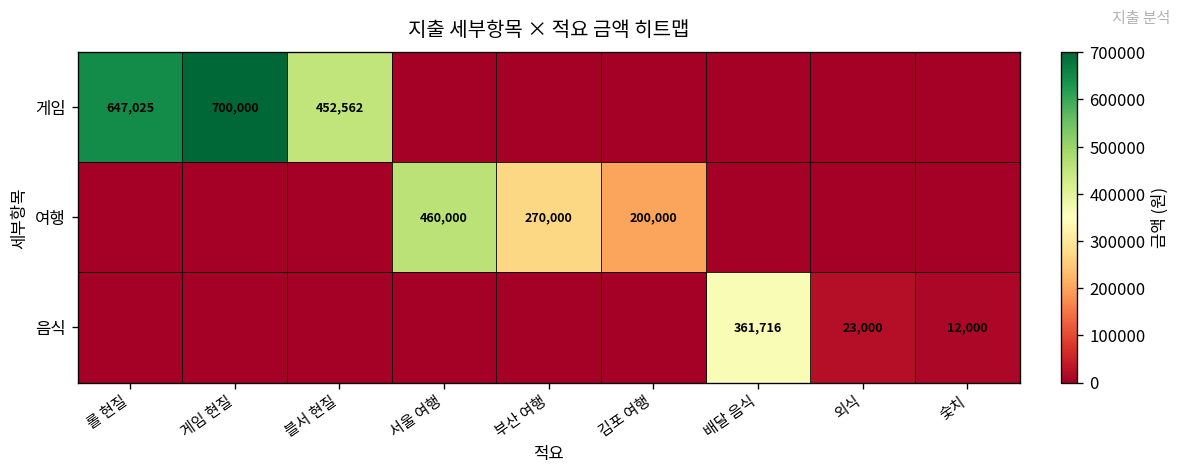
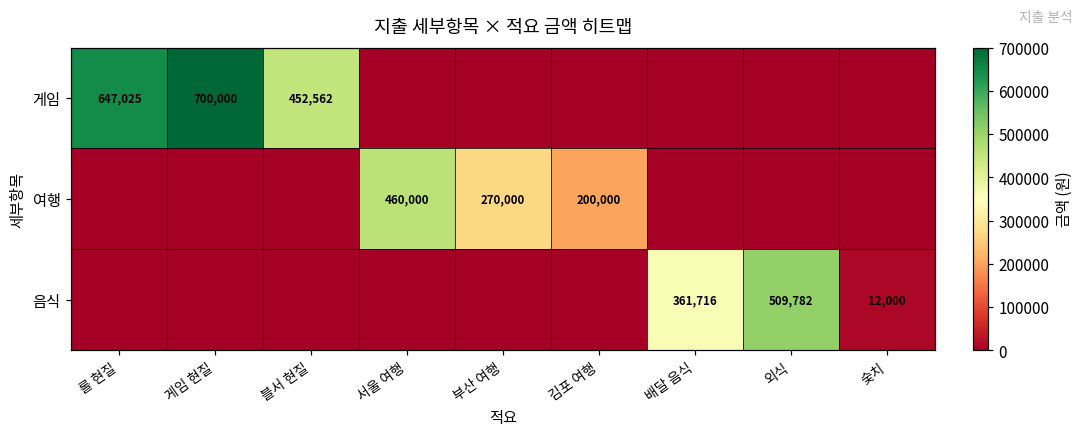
  {
    "게임": {
      "롤 현질": "647,025",
      "게임 현질": "700,000",
      "블서 현질": "452,562"
    },
    "여행": {
      "서울 여행": "460,000",
      "부산 여행": "270,000",
      "김포 여행": "200,000"
    },
    "음식": {
      "배달 음식": "361,716",
-     "외식": "23,000",
+     "외식": "509,782",
      "숯치": "12,000"
    }
  }
